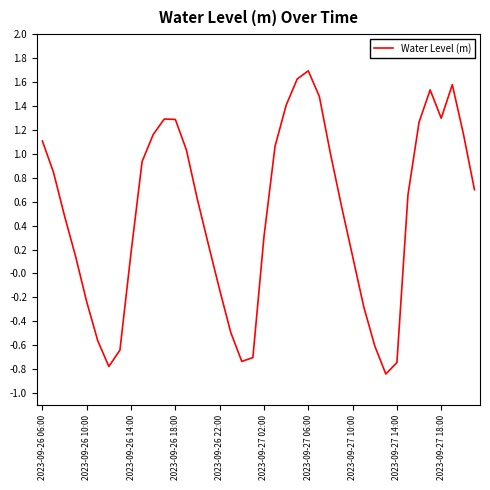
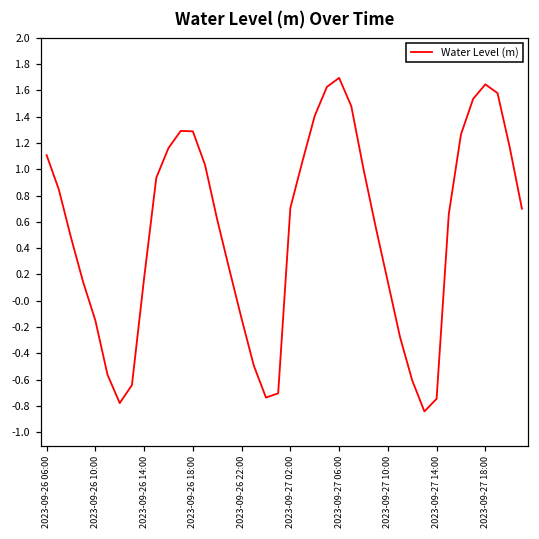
  {
    "2023-09-26 06:00": 1.11,
-   "2023-09-26 10:00": -0.24,
+   "2023-09-26 10:00": -0.15,
    "2023-09-26 14:00": 0.17,
    "2023-09-26 18:00": 1.29,
    "2023-09-26 22:00": -0.14,
-   "2023-09-27 02:00": 0.31,
+   "2023-09-27 02:00": 0.71,
    "2023-09-27 06:00": 1.69,
    "2023-09-27 10:00": 0.14,
    "2023-09-27 14:00": -0.74,
-   "2023-09-27 18:00": 1.30
+   "2023-09-27 18:00": 1.64
  }
